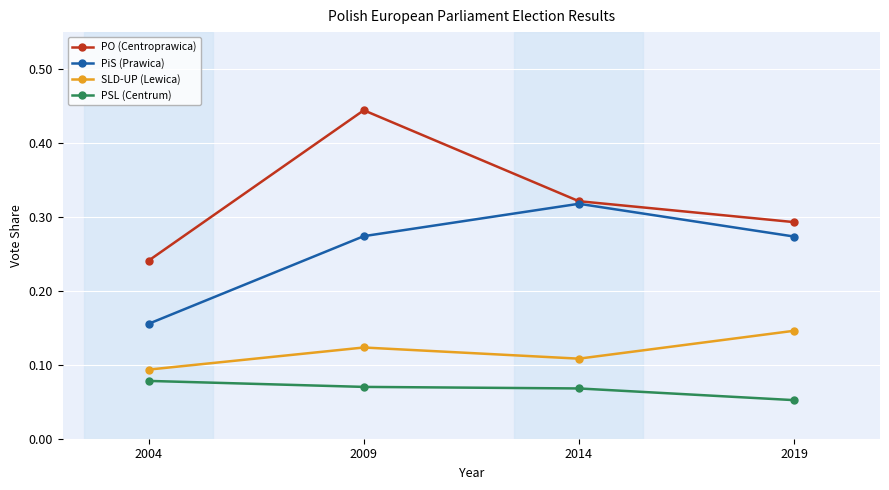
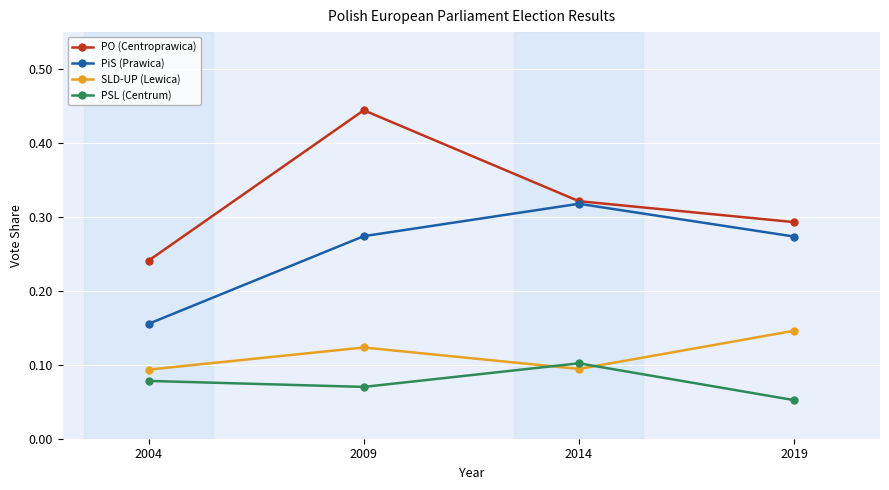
  {
    "PO (Centroprawica)": {
      "2004": 0.24,
      "2009": 0.44,
      "2014": 0.32,
      "2019": 0.29
    },
    "PiS (Prawica)": {
      "2004": 0.16,
      "2009": 0.27,
      "2014": 0.32,
      "2019": 0.27
    },
    "SLD-UP (Lewica)": {
      "2004": 0.09,
      "2009": 0.12,
-     "2014": 0.11,
+     "2014": 0.09,
      "2019": 0.15
    },
    "PSL (Centrum)": {
      "2004": 0.08,
      "2009": 0.07,
-     "2014": 0.07,
+     "2014": 0.10,
      "2019": 0.05
    }
  }
